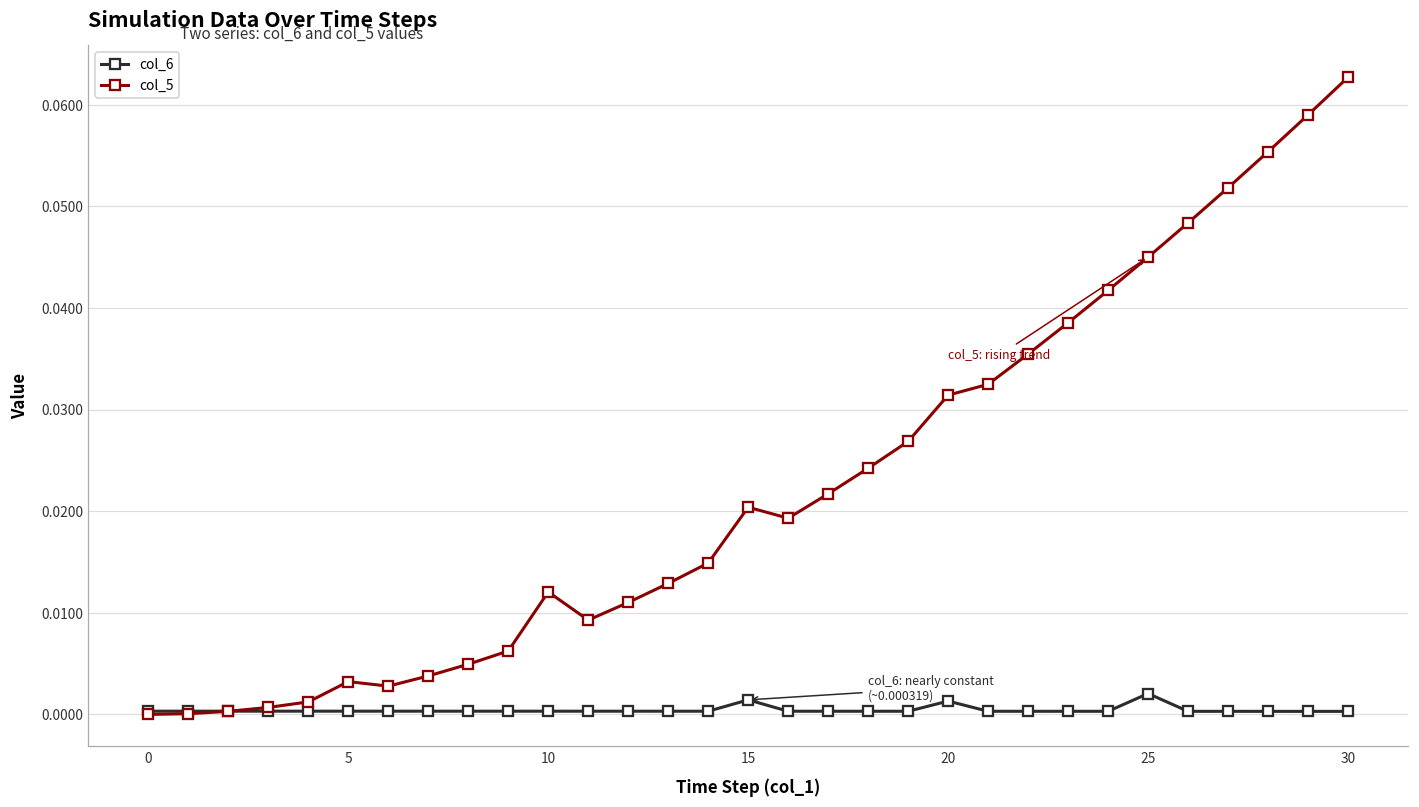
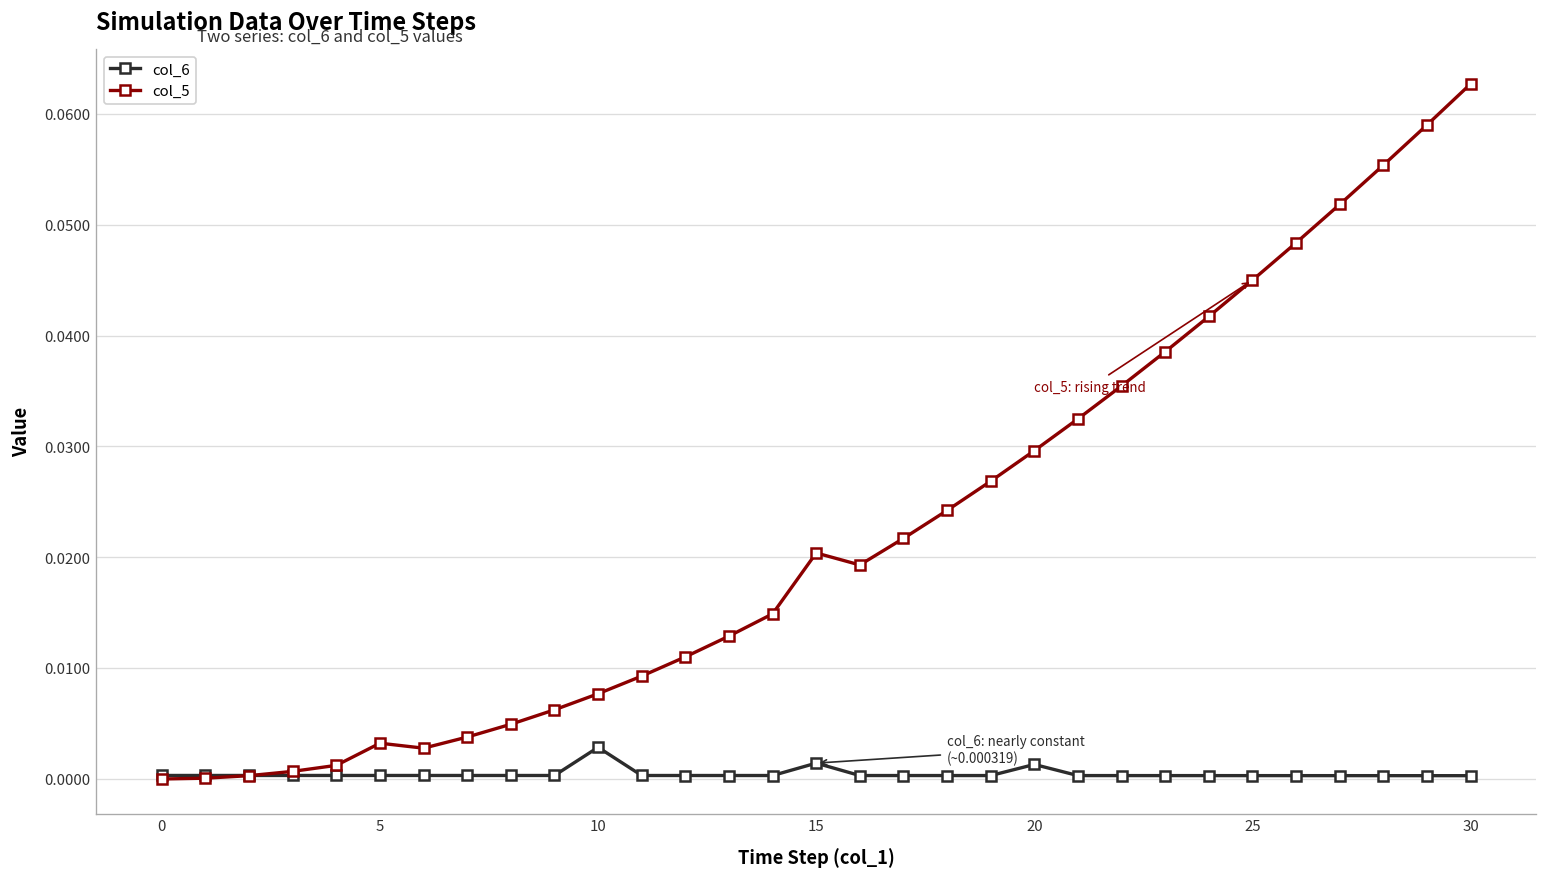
  {
    "col_6": {
      "0": 0.000,
      "5": 0.000,
-     "10": 0.000,
+     "10": 0.003,
      "15": 0.001,
-     "25": 0.002,
+     "25": 0.000,
      "30": 0.000
    },
    "col_5": {
      "0": 0.000,
      "5": 0.003,
-     "10": 0.012,
+     "10": 0.008,
      "15": 0.020,
-     "20": 0.031,
+     "20": 0.030,
      "25": 0.045,
      "30": 0.063
    }
  }
